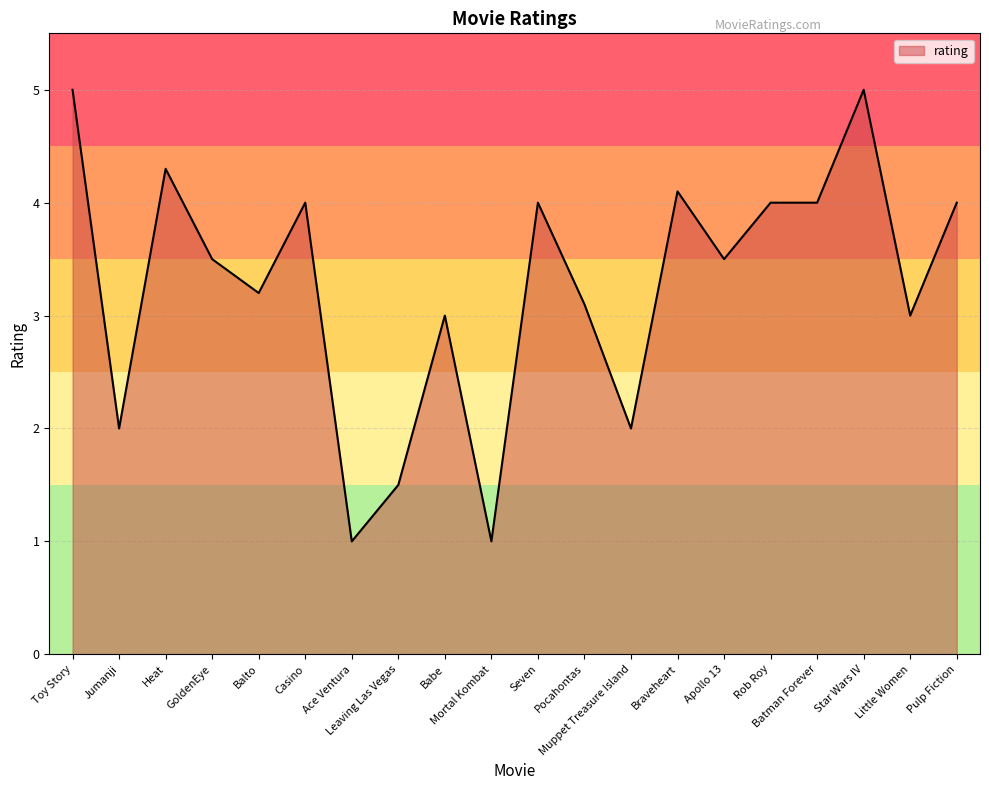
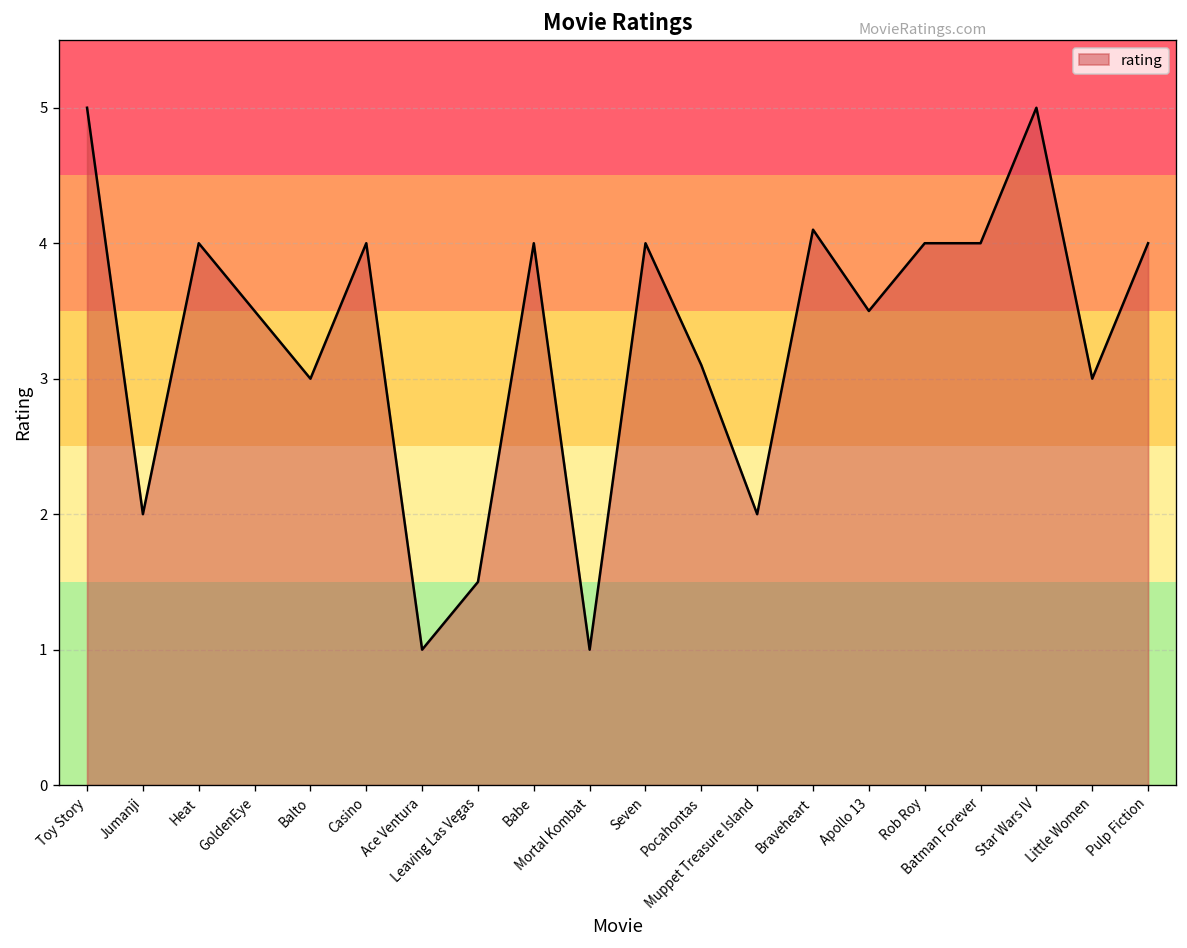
  {
    "Toy Story": 5.0,
    "Jumanji": 2.0,
-   "Heat": 4.3,
+   "Heat": 4.0,
    "GoldenEye": 3.5,
-   "Balto": 3.2,
+   "Balto": 3.0,
    "Casino": 4.0,
    "Ace Ventura": 1.0,
    "Leaving Las Vegas": 1.5,
-   "Babe": 3,
+   "Babe": 4,
    "Mortal Kombat": 1.0,
    "Seven": 4.0,
    "Pocahontas": 3.1,
    "Muppet Treasure Island": 2.0,
    "Braveheart": 4.1,
    "Apollo 13": 3.5,
    "Rob Roy": 4.0,
    "Batman Forever": 4.0,
    "Star Wars IV": 5.0,
    "Little Women": 3.0,
    "Pulp Fiction": 4.0
  }
